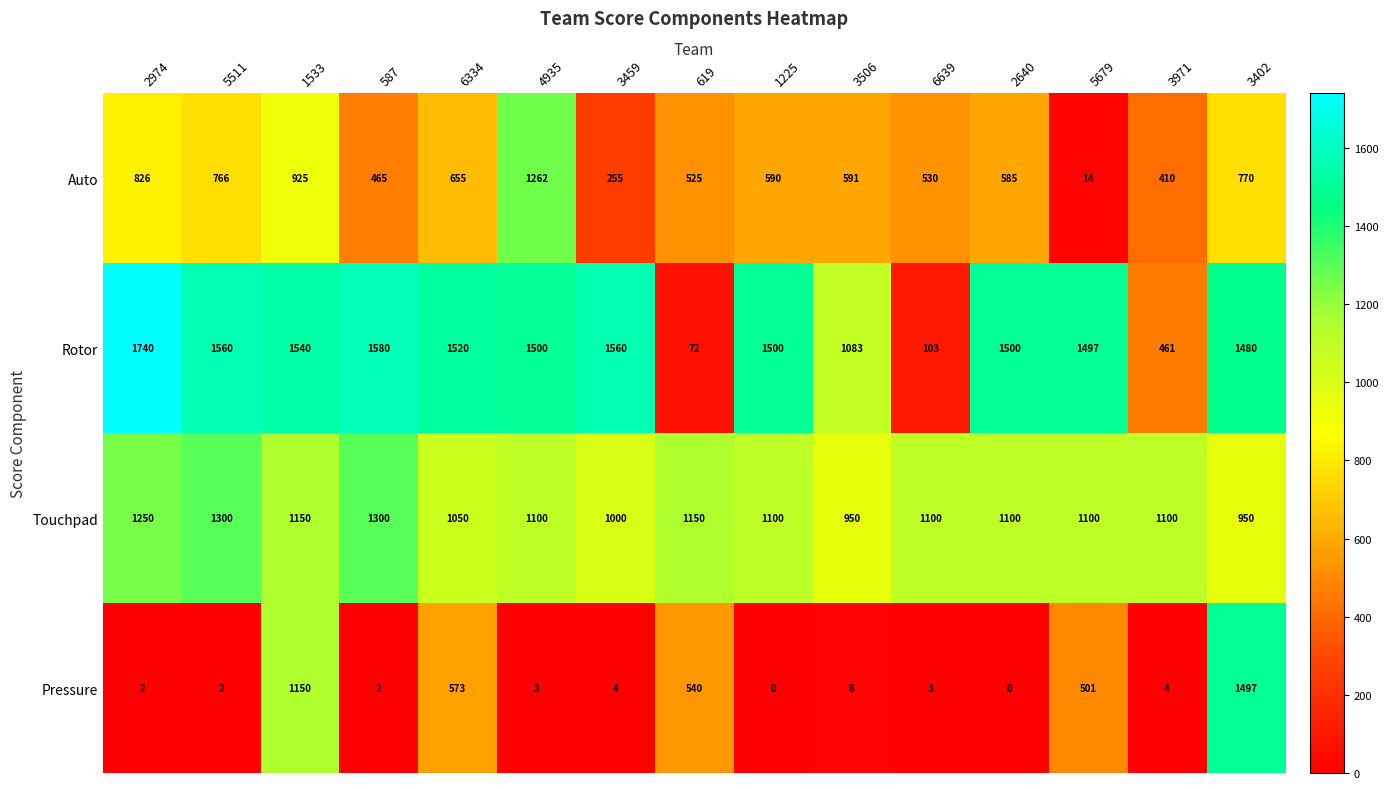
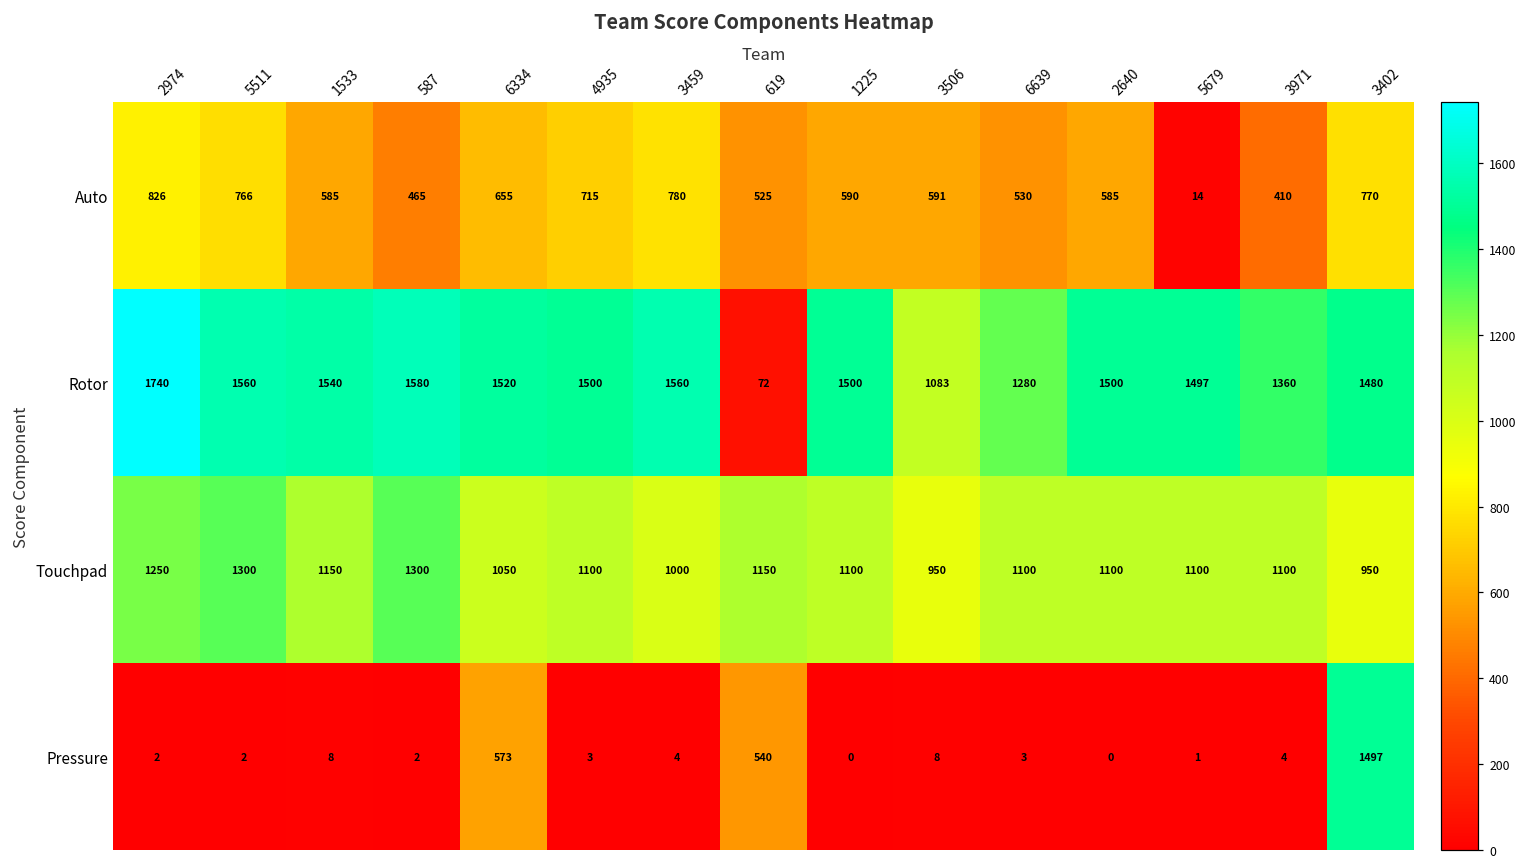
  {
    "Auto": {
      "2974": 826,
      "5511": 766,
-     "1533": 925,
+     "1533": 585,
      "587": 465,
      "6334": 655,
-     "4935": 1262,
-     "3459": 255,
+     "4935": 715,
+     "3459": 780,
      "619": 525,
      "1225": 590,
      "3506": 591,
      "6639": 530,
      "2640": 585,
      "5679": 14,
      "3971": 410,
      "3402": 770
    },
    "Rotor": {
      "2974": 1740,
      "5511": 1560,
      "1533": 1540,
      "587": 1580,
      "6334": 1520,
      "4935": 1500,
      "3459": 1560,
      "619": 72,
      "1225": 1500,
      "3506": 1083,
-     "6639": 103,
+     "6639": 1280,
      "2640": 1500,
      "5679": 1497,
-     "3971": 461,
+     "3971": 1360,
      "3402": 1480
    },
    "Touchpad": {
      "2974": 1250,
      "5511": 1300,
      "1533": 1150,
      "587": 1300,
      "6334": 1050,
      "4935": 1100,
      "3459": 1000,
      "619": 1150,
      "1225": 1100,
      "3506": 950,
      "6639": 1100,
      "2640": 1100,
      "5679": 1100,
      "3971": 1100,
      "3402": 950
    },
    "Pressure": {
      "2974": 2,
      "5511": 2,
-     "1533": 1150,
+     "1533": 8,
      "587": 2,
      "6334": 573,
      "4935": 3,
      "3459": 4,
      "619": 540,
      "1225": 0,
      "3506": 8,
      "6639": 3,
      "2640": 0,
-     "5679": 501,
+     "5679": 1,
      "3971": 4,
      "3402": 1497
    }
  }
